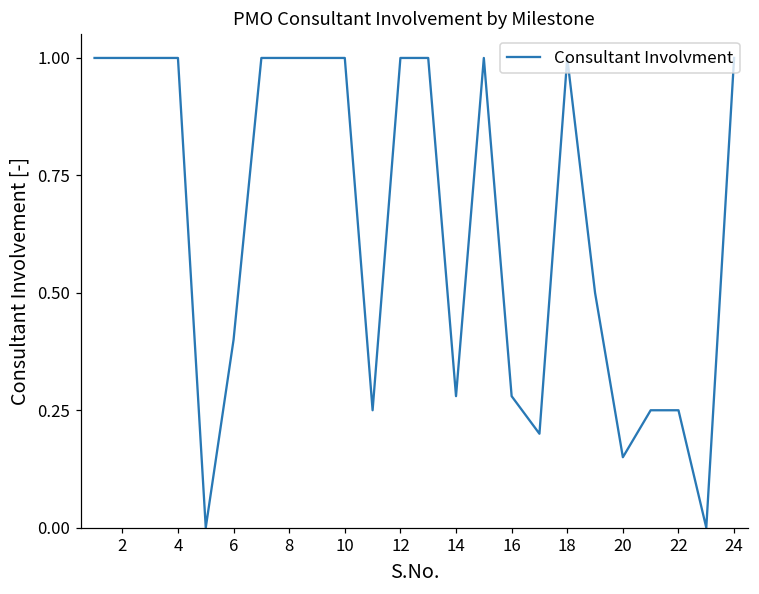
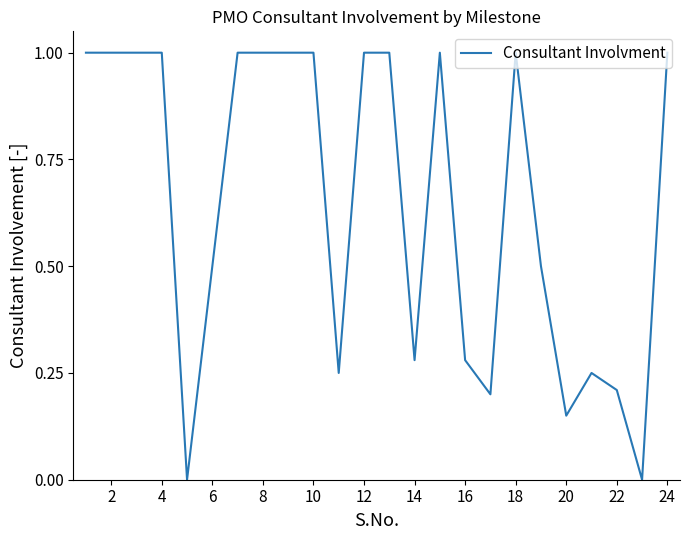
  {
    "2": 1.00,
    "4": 1.00,
-   "6": 0.4,
+   "6": 0.5,
    "8": 1.00,
    "10": 1.00,
    "12": 1.00,
    "14": 0.28,
    "16": 0.28,
    "20": 0.15,
-   "22": 0.25
+   "22": 0.21
  }
